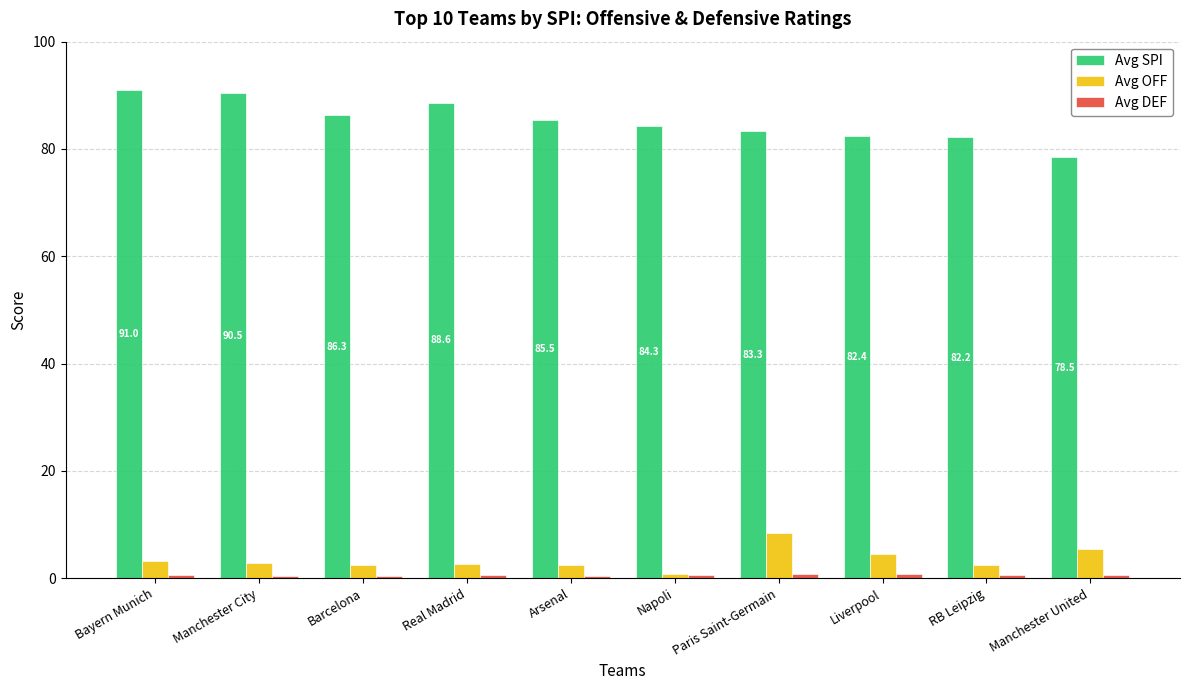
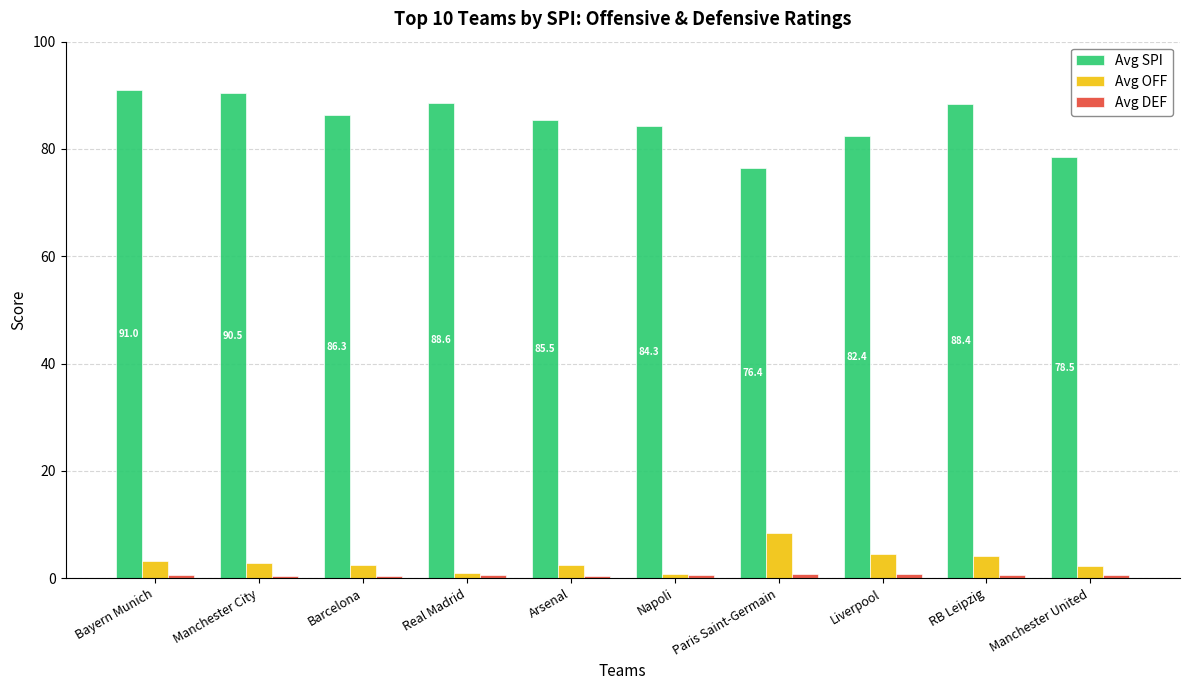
  {
    "Avg SPI": {
      "Bayern Munich": 91.0,
      "Manchester City": 90.5,
      "Barcelona": 86.3,
      "Real Madrid": 88.6,
      "Arsenal": 85.5,
      "Napoli": 84.3,
-     "Paris Saint-Germain": 83.3,
+     "Paris Saint-Germain": 76.4,
      "Liverpool": 82.4,
-     "RB Leipzig": 82.2,
+     "RB Leipzig": 88.4,
      "Manchester United": 78.5
    },
    "Avg OFF": {
      "Bayern Munich": 3,
      "Manchester City": 3,
      "Barcelona": 2,
-     "Real Madrid": 3,
+     "Real Madrid": 1,
      "Arsenal": 2,
      "Napoli": 1,
      "Paris Saint-Germain": 8,
      "Liverpool": 5,
-     "RB Leipzig": 2,
-     "Manchester United": 6
+     "RB Leipzig": 4,
+     "Manchester United": 2
    },
    "Avg DEF": {
      "Bayern Munich": 1,
      "Real Madrid": 1,
      "Napoli": 1,
      "Paris Saint-Germain": 1,
      "Liverpool": 1,
      "RB Leipzig": 1,
      "Manchester United": 1
    }
  }
